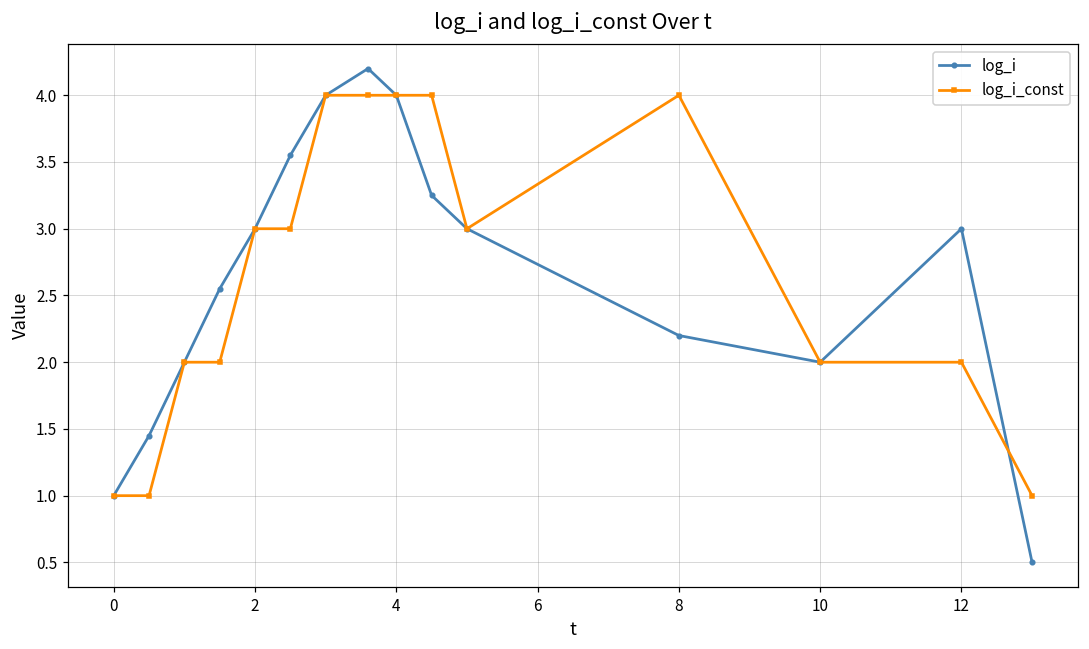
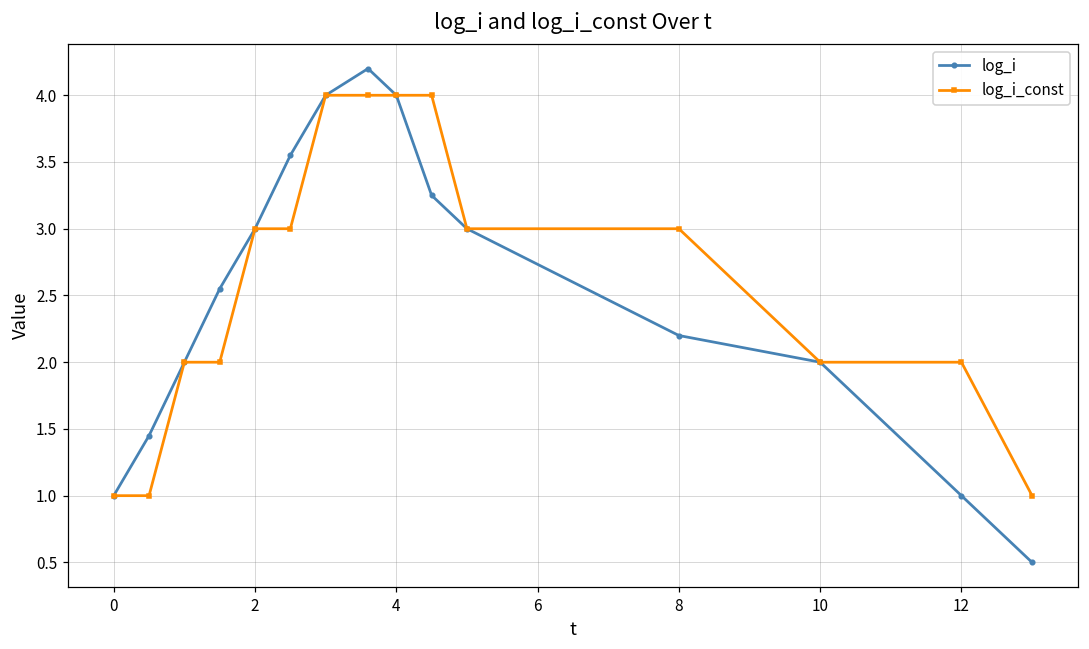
  {
    "log_i": {
      "8": 2.20,
-     "12": 3
+     "12": 1
    },
    "log_i_const": {
-     "8": 4,
+     "8": 3,
      "12": 2
    }
  }
